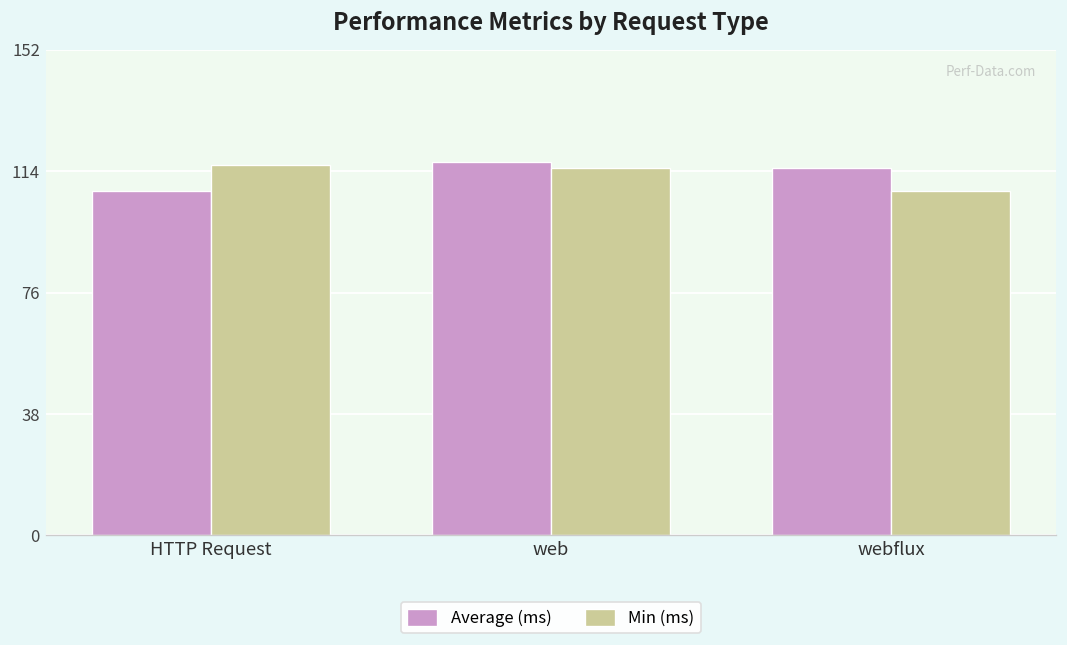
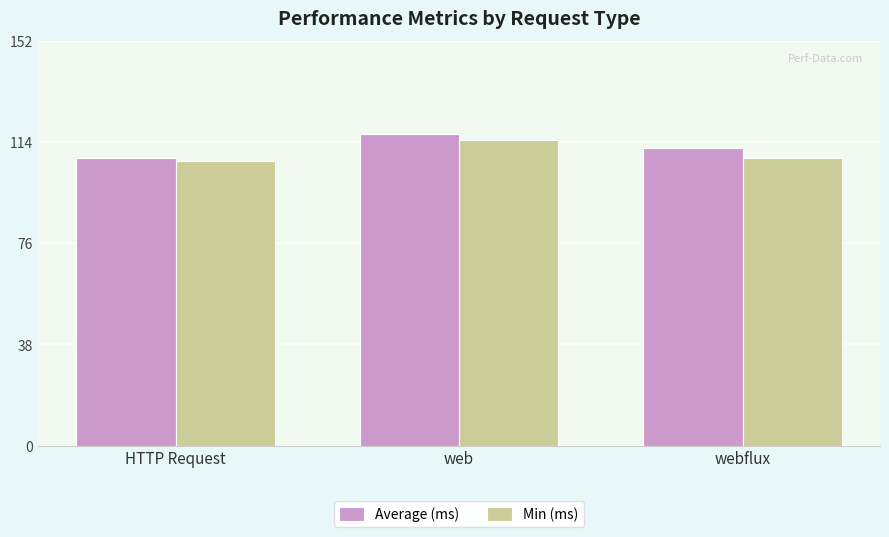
  {
    "Average (ms)": {
      "HTTP Request": 108,
      "web": 117,
-     "webflux": 115
+     "webflux": 112
    },
    "Min (ms)": {
-     "HTTP Request": 116,
+     "HTTP Request": 107,
      "web": 115,
      "webflux": 108
    }
  }
